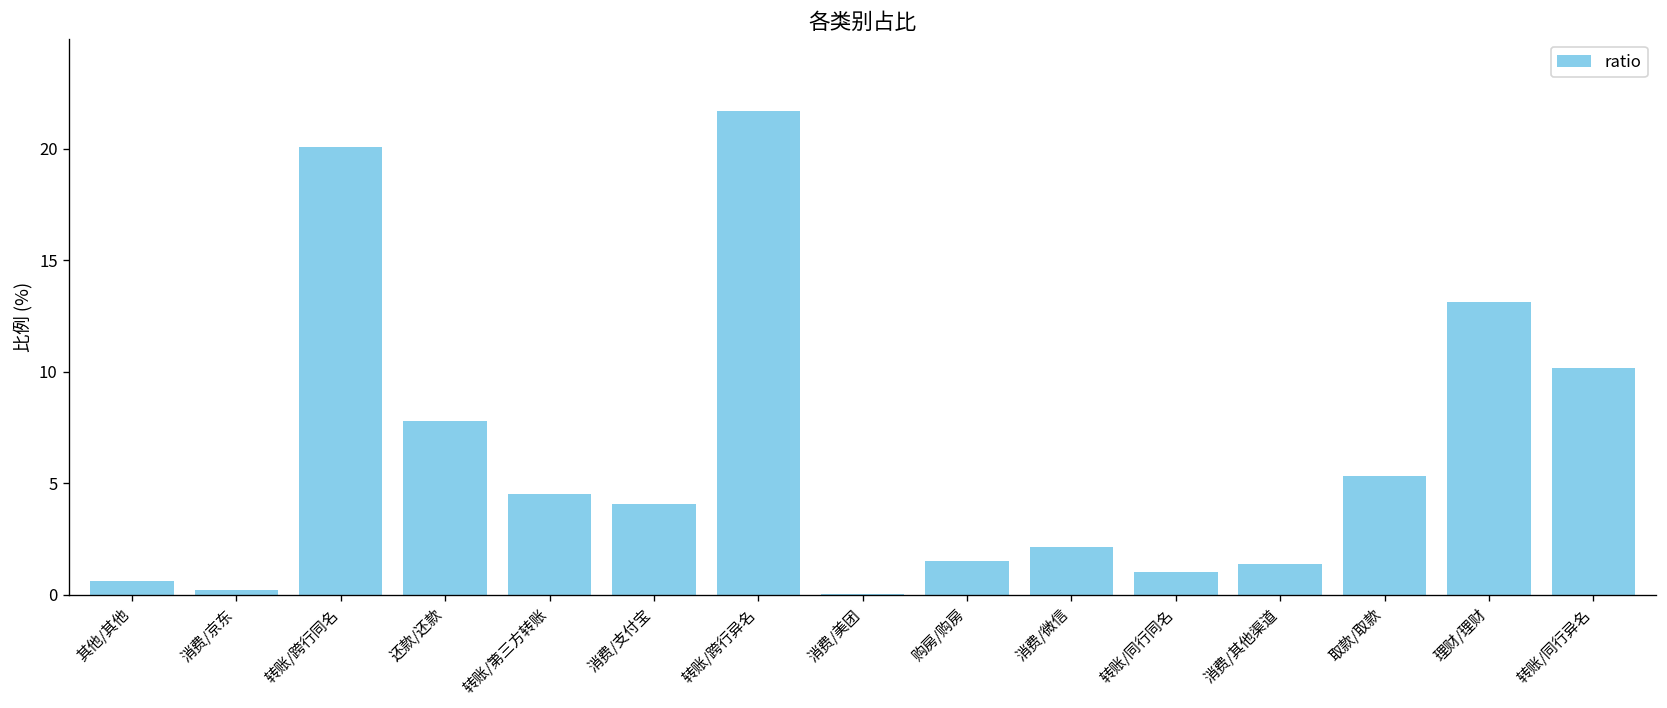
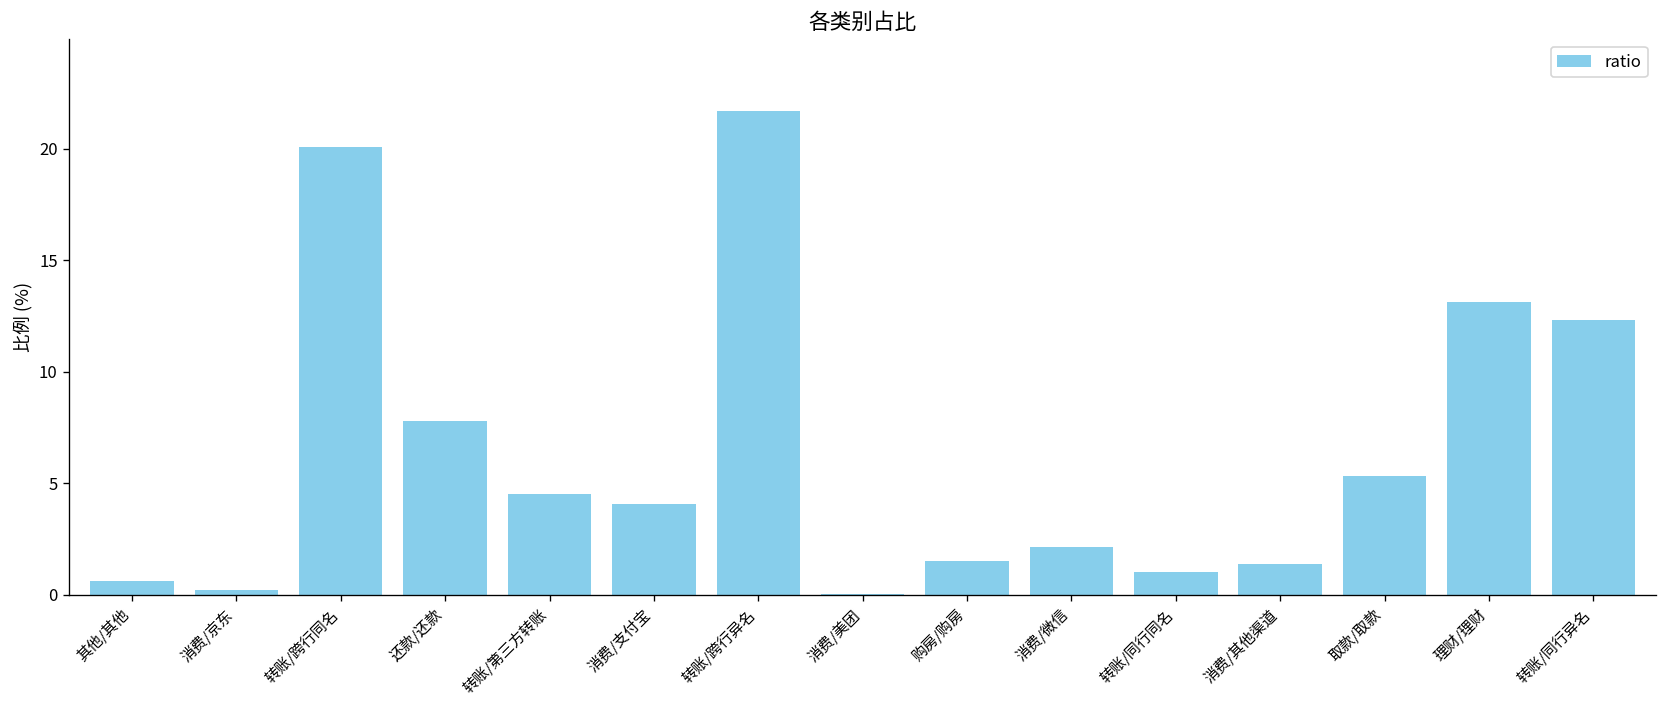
  {
    "其他/其他": 0.6,
    "消费/京东": 0.2,
    "转账/跨行同名": 20.1,
    "还款/还款": 7.8,
    "转账/第三方转账": 4.5,
    "消费/支付宝": 4.1,
    "转账/跨行异名": 21.7,
    "购房/购房": 1.5,
    "消费/微信": 2.1,
    "转账/同行同名": 1.0,
    "消费/其他渠道": 1.4,
    "取款/取款": 5.3,
    "理财/理财": 13.2,
-   "转账/同行异名": 10.2
+   "转账/同行异名": 12.3
  }
